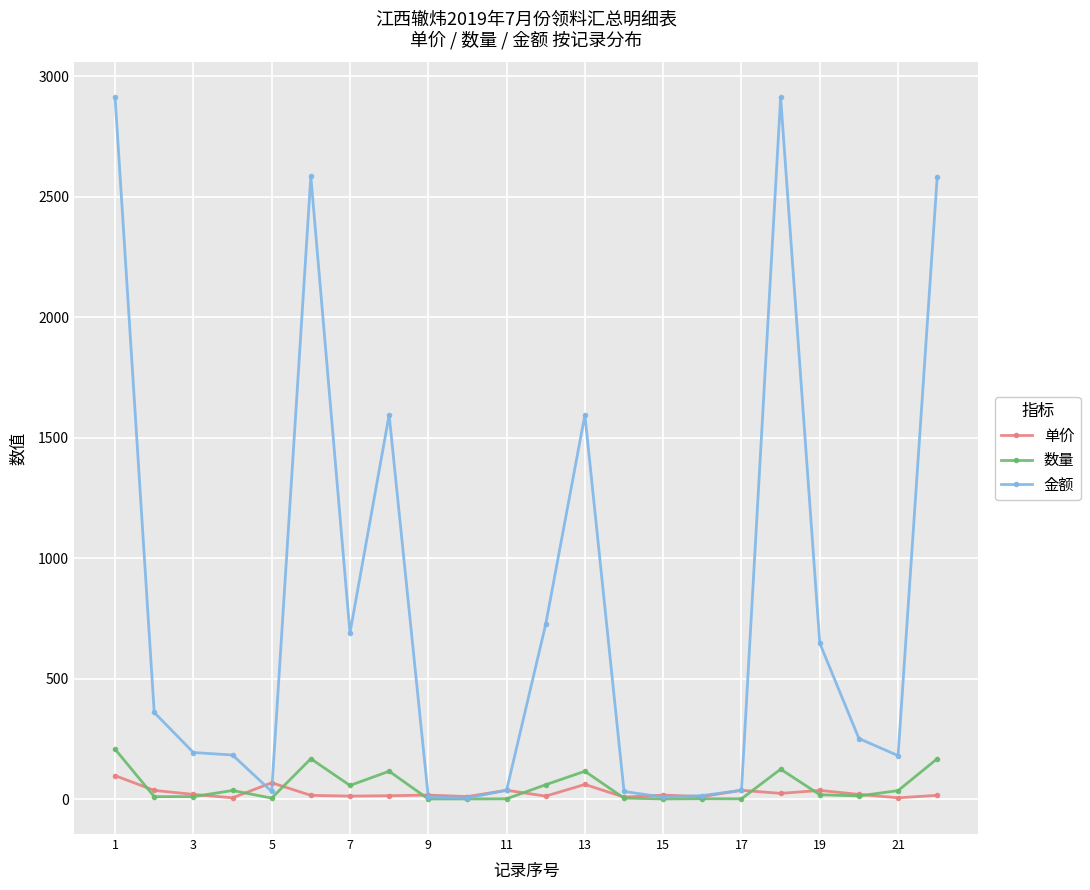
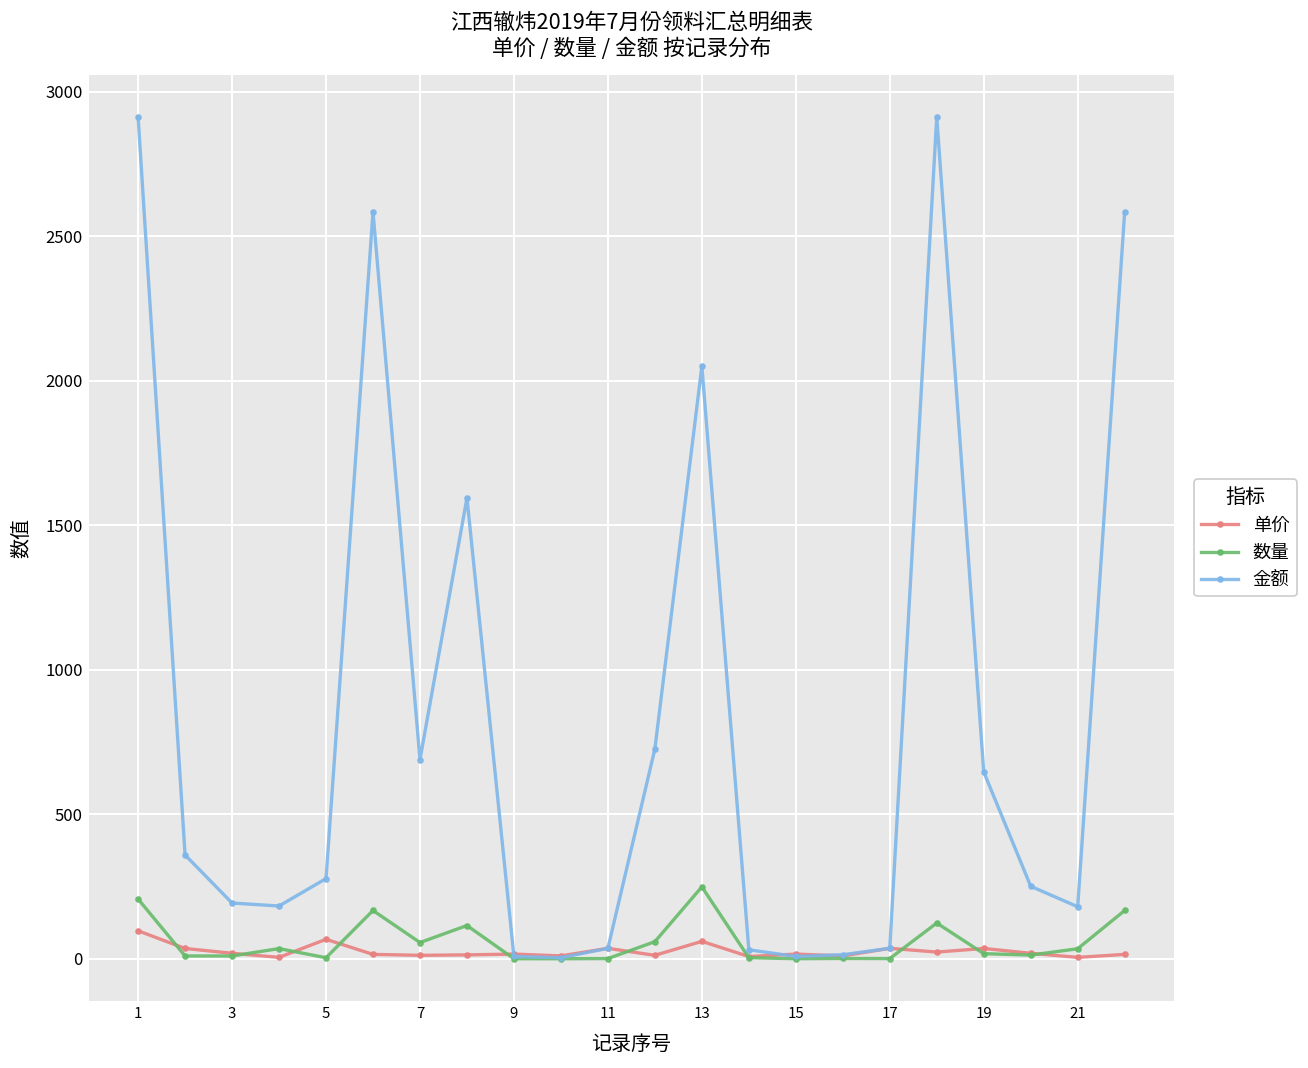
  {
    "单价": {
      "1": 100,
      "5": 70,
      "7": 10,
      "13": 60,
      "19": 40,
      "21": 10
    },
    "数量": {
      "1": 210,
      "5": 0,
      "7": 60,
      "11": 0,
-     "13": 120,
+     "13": 250,
      "17": 0,
      "19": 20,
      "21": 40
    },
    "金额": {
      "1": 2910,
      "3": 190,
-     "5": 30,
+     "5": 280,
      "7": 690,
-     "13": 1590,
+     "13": 2050,
      "19": 650,
      "21": 180
    }
  }
